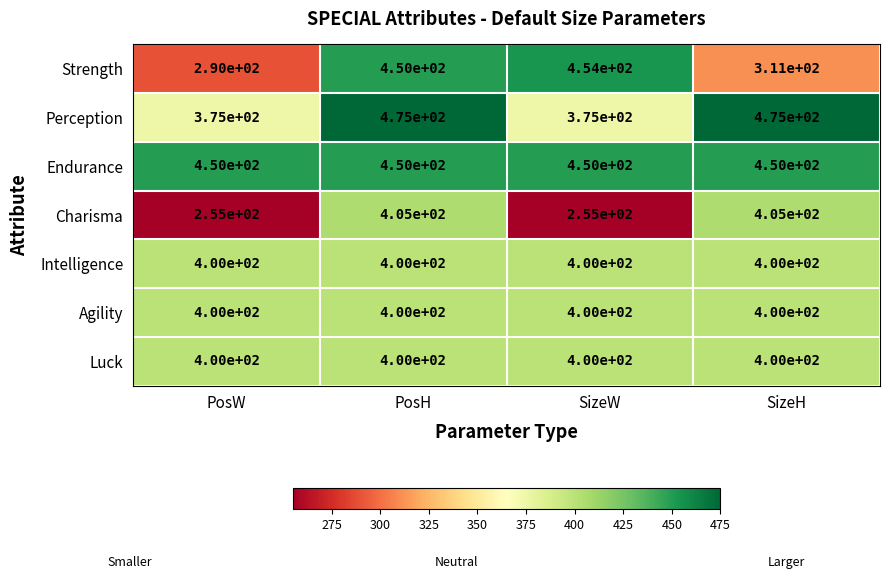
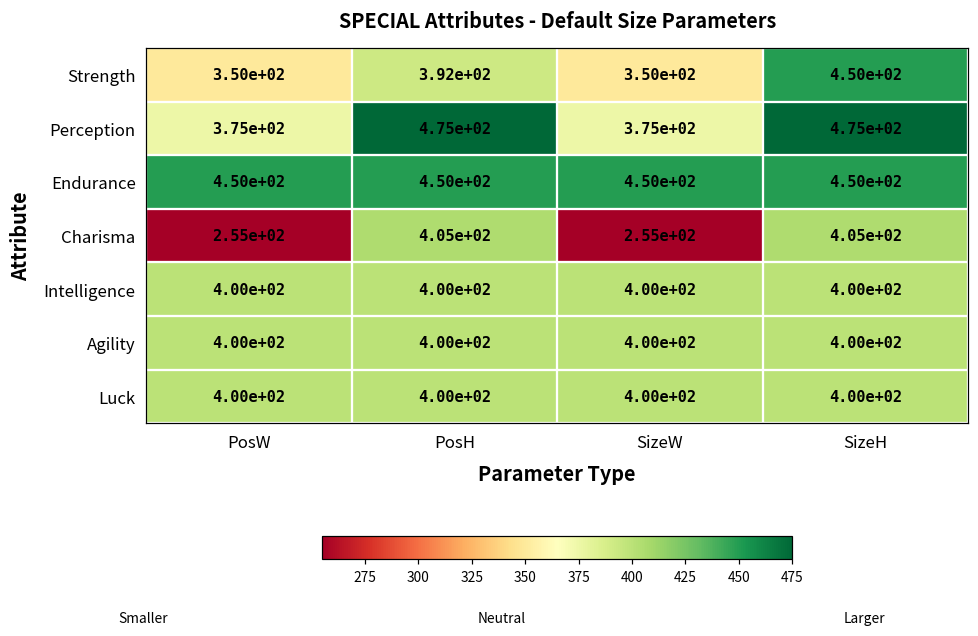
  {
    "Strength": {
-     "PosW": "2.90e+02",
-     "PosH": "4.50e+02",
-     "SizeW": "4.54e+02",
-     "SizeH": "3.11e+02"
+     "PosW": "3.50e+02",
+     "PosH": "3.92e+02",
+     "SizeW": "3.50e+02",
+     "SizeH": "4.50e+02"
    },
    "Perception": {
      "PosW": "3.75e+02",
      "PosH": "4.75e+02",
      "SizeW": "3.75e+02",
      "SizeH": "4.75e+02"
    },
    "Endurance": {
      "PosW": "4.50e+02",
      "PosH": "4.50e+02",
      "SizeW": "4.50e+02",
      "SizeH": "4.50e+02"
    },
    "Charisma": {
      "PosW": "2.55e+02",
      "PosH": "4.05e+02",
      "SizeW": "2.55e+02",
      "SizeH": "4.05e+02"
    },
    "Intelligence": {
      "PosW": "4.00e+02",
      "PosH": "4.00e+02",
      "SizeW": "4.00e+02",
      "SizeH": "4.00e+02"
    },
    "Agility": {
      "PosW": "4.00e+02",
      "PosH": "4.00e+02",
      "SizeW": "4.00e+02",
      "SizeH": "4.00e+02"
    },
    "Luck": {
      "PosW": "4.00e+02",
      "PosH": "4.00e+02",
      "SizeW": "4.00e+02",
      "SizeH": "4.00e+02"
    }
  }
